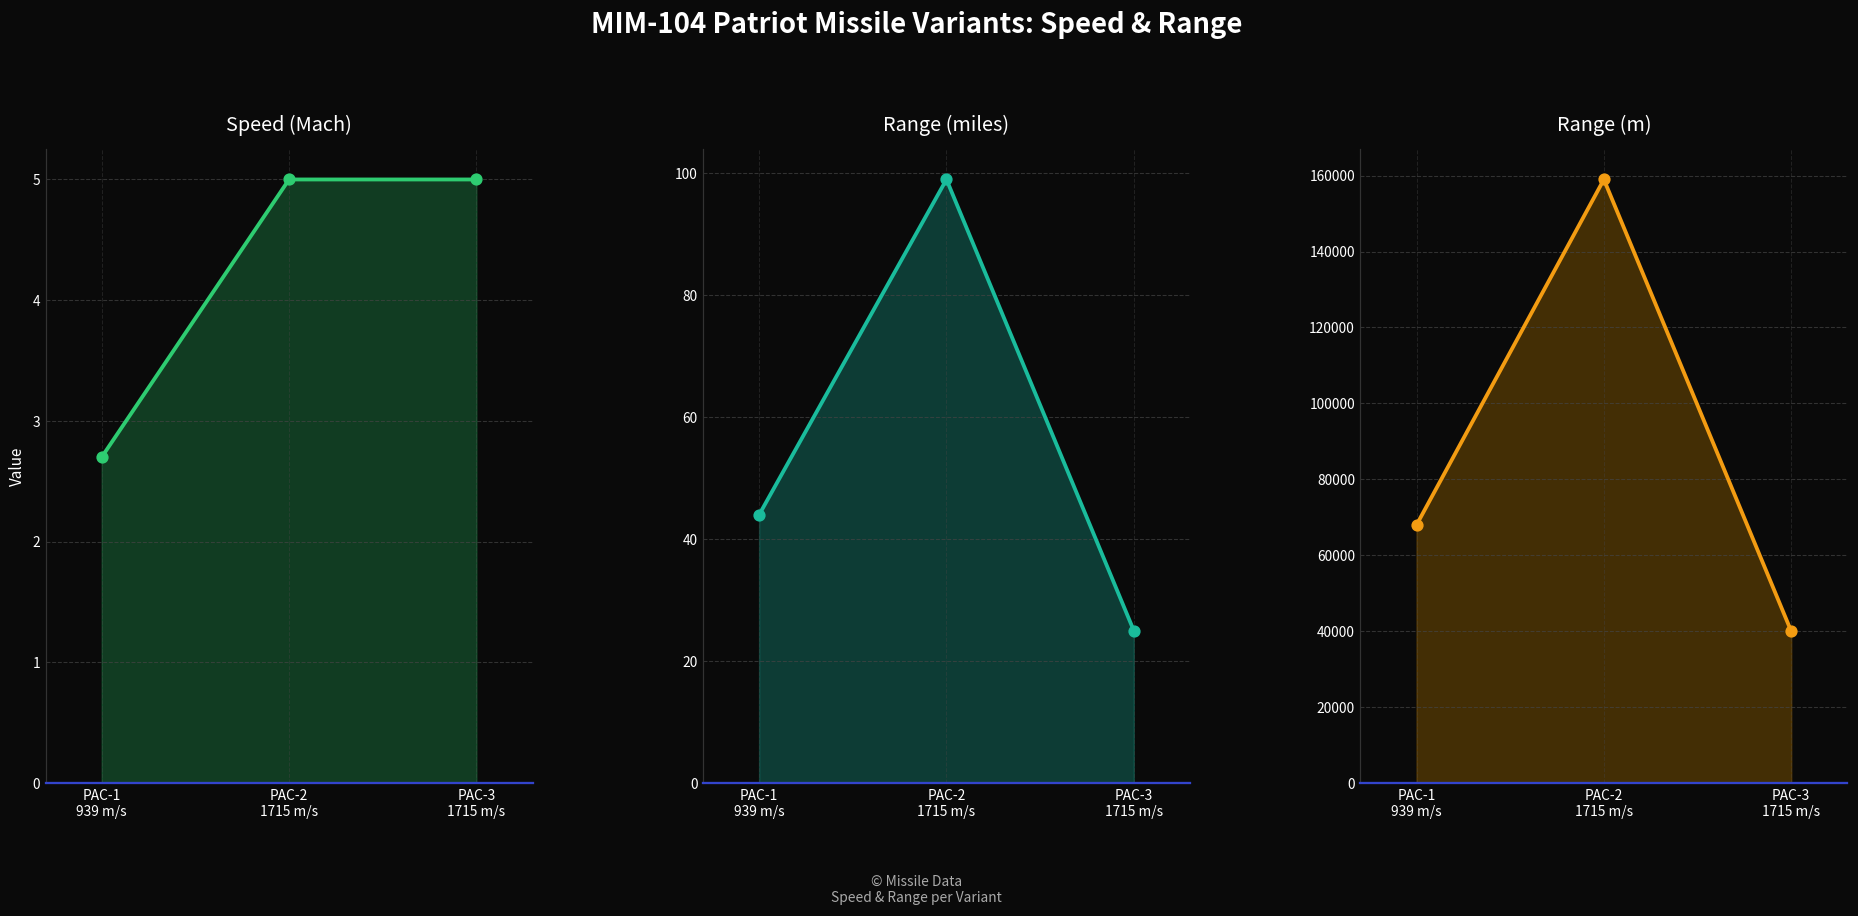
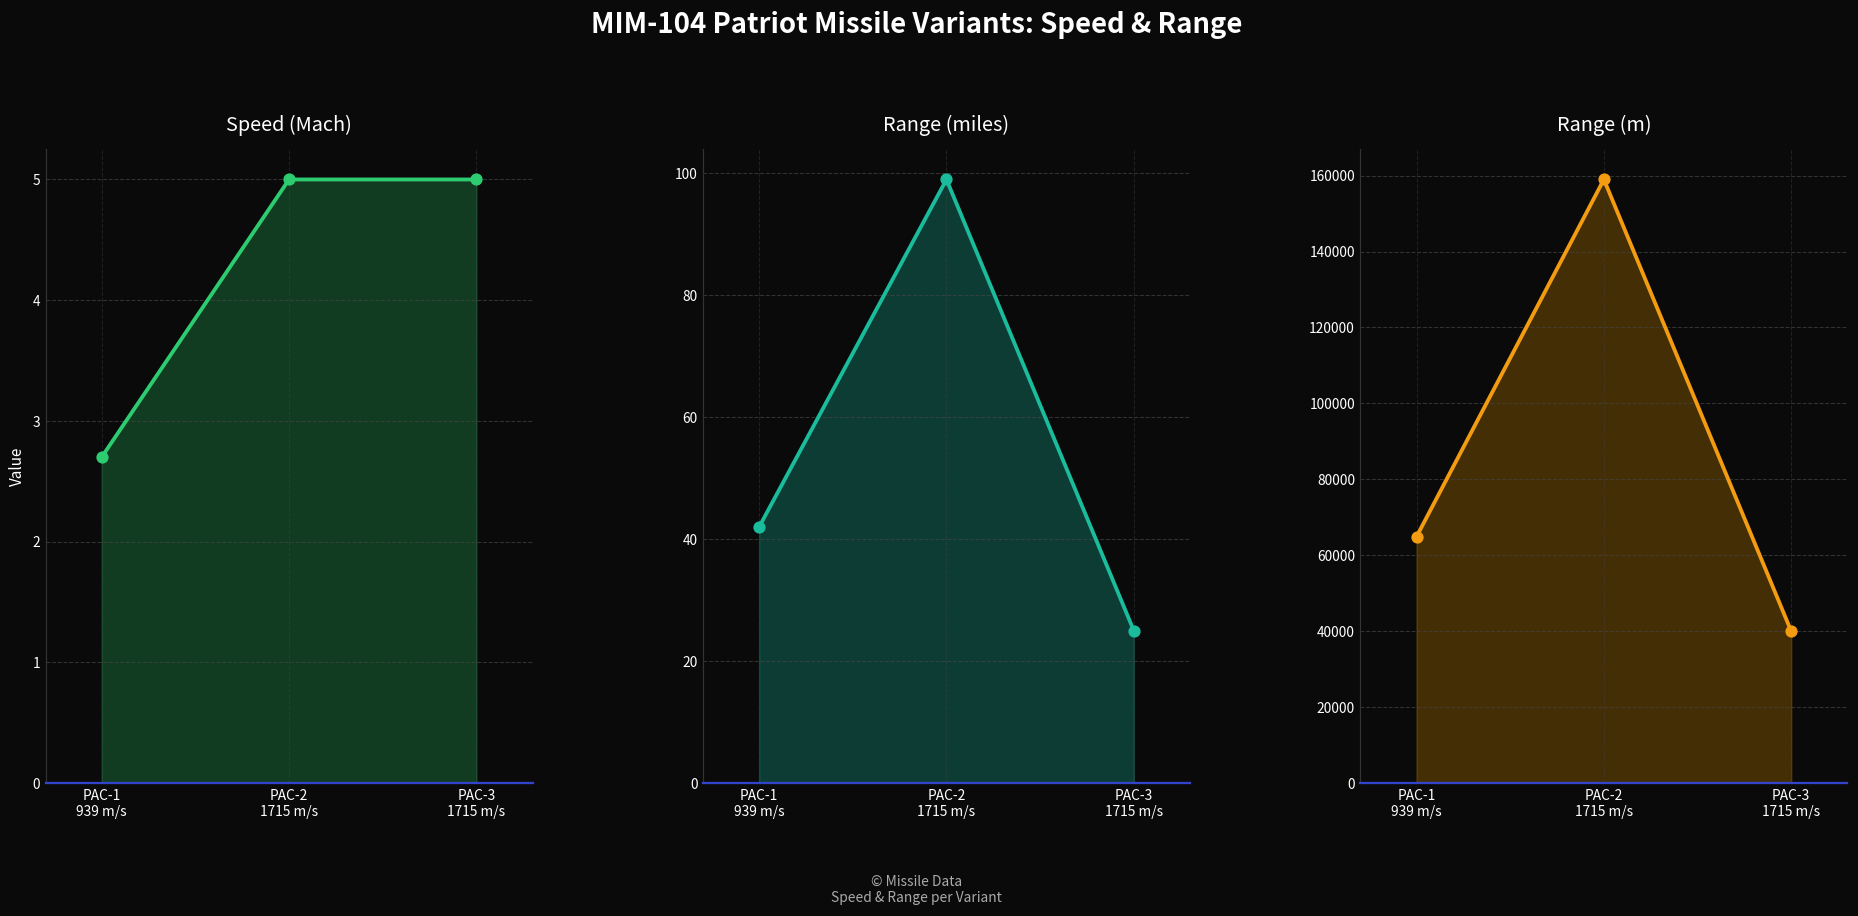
  {
    "Speed (Mach)": {
      "PAC-1 939 m/s": 2.70,
      "PAC-2 1715 m/s": 5.00,
      "PAC-3 1715 m/s": 5.00
    },
    "Range (miles)": {
-     "PAC-1 939 m/s": 44,
+     "PAC-1 939 m/s": 42,
      "PAC-2 1715 m/s": 99,
      "PAC-3 1715 m/s": 25
    },
    "Range (m)": {
-     "PAC-1 939 m/s": 68000,
+     "PAC-1 939 m/s": 65000,
      "PAC-2 1715 m/s": 159000,
      "PAC-3 1715 m/s": 40000
    }
  }
